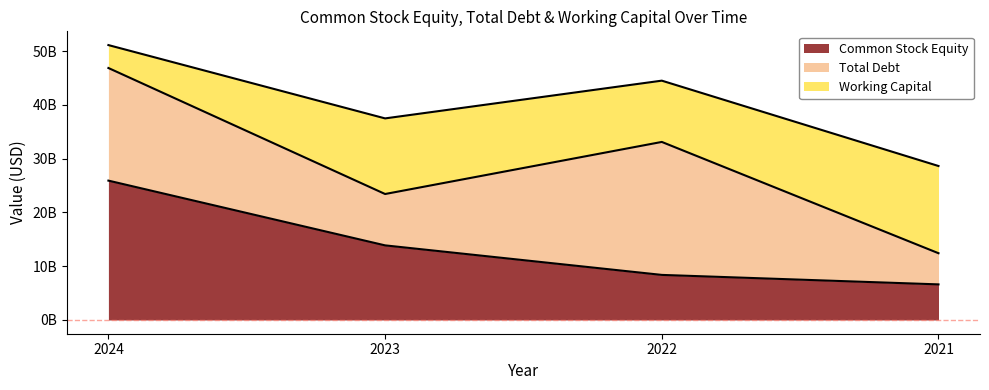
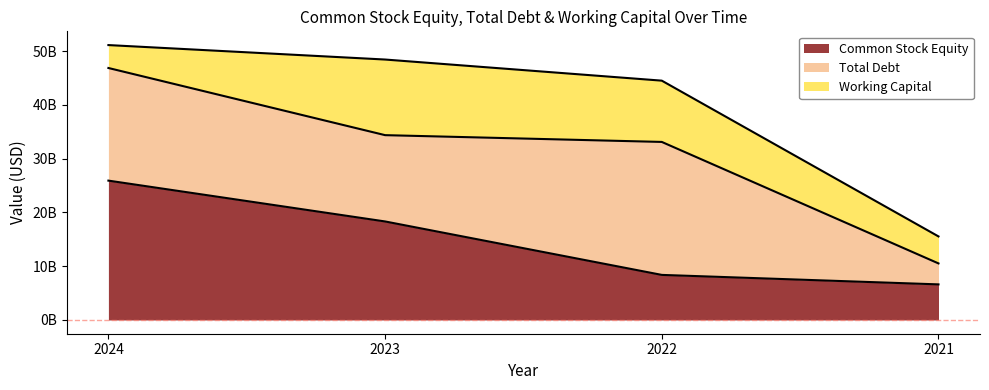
  {
    "Common Stock Equity": {
      "2024": 26000000000,
-     "2023": 14000000000,
+     "2023": 18000000000,
      "2022": 8000000000,
      "2021": 7000000000
    },
    "Total Debt": {
      "2024": 21000000000,
-     "2023": 10000000000,
+     "2023": 16000000000,
      "2022": 25000000000,
-     "2021": 6000000000
+     "2021": 4000000000
    },
    "Working Capital": {
      "2024": 4000000000,
      "2023": 14000000000,
      "2022": 11000000000,
-     "2021": 16000000000
+     "2021": 5000000000
    }
  }
